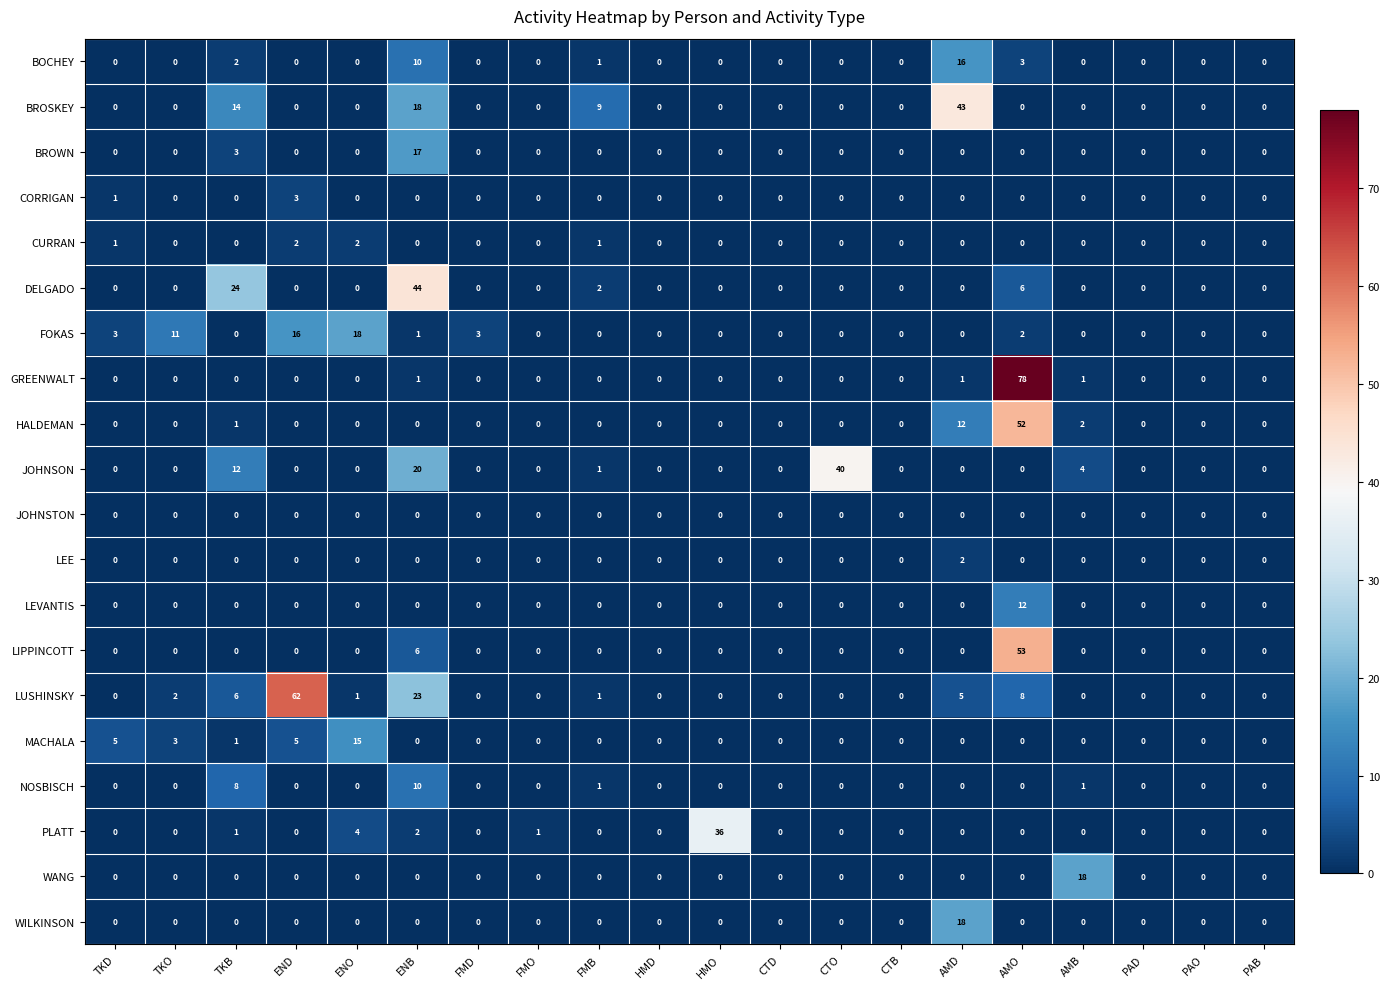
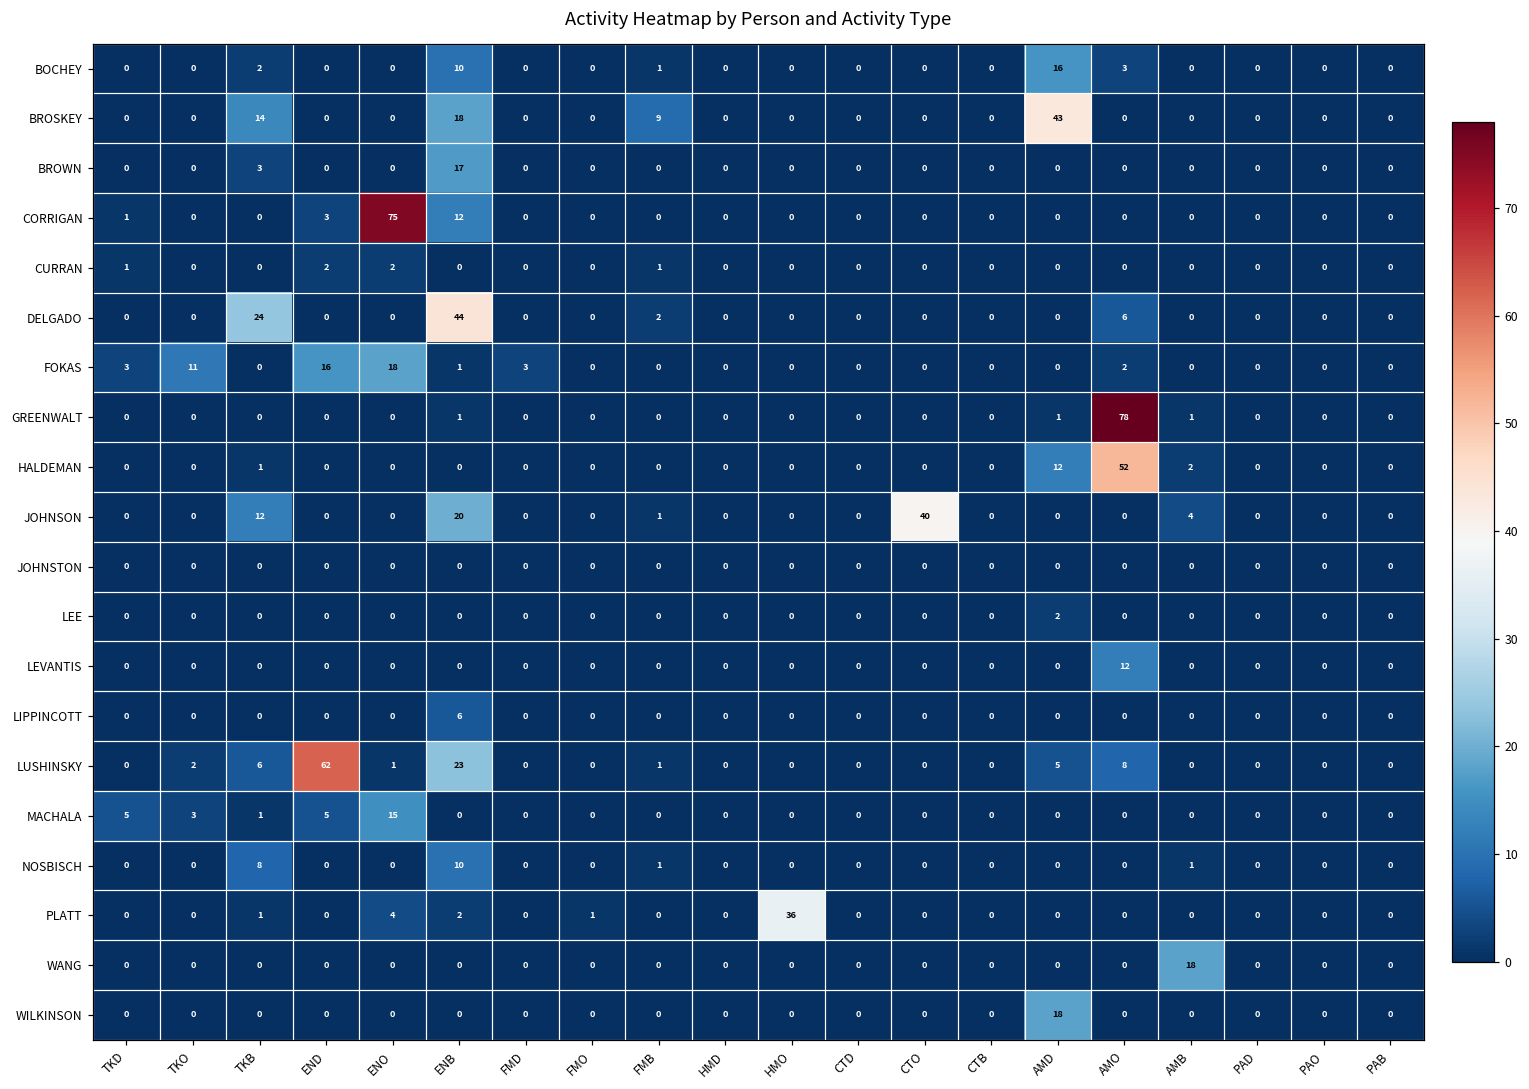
  {
    "CORRIGAN": {
      "TKD": 1,
      "TKO": 0,
      "TKB": 0,
      "END": 3,
-     "ENO": 0,
-     "ENB": 0,
+     "ENO": 75,
+     "ENB": 12,
      "FMD": 0,
      "FMO": 0,
      "FMB": 0,
      "HMD": 0,
      "HMO": 0,
      "CTD": 0,
      "CTO": 0,
      "CTB": 0,
      "AMD": 0,
      "AMO": 0,
      "AMB": 0,
      "PAD": 0,
      "PAO": 0,
      "PAB": 0
    },
    "LIPPINCOTT": {
      "TKD": 0,
      "TKO": 0,
      "TKB": 0,
      "END": 0,
      "ENO": 0,
      "ENB": 6,
      "FMD": 0,
      "FMO": 0,
      "FMB": 0,
      "HMD": 0,
      "HMO": 0,
      "CTD": 0,
      "CTO": 0,
      "CTB": 0,
      "AMD": 0,
-     "AMO": 53,
+     "AMO": 0,
      "AMB": 0,
      "PAD": 0,
      "PAO": 0,
      "PAB": 0
    }
  }
